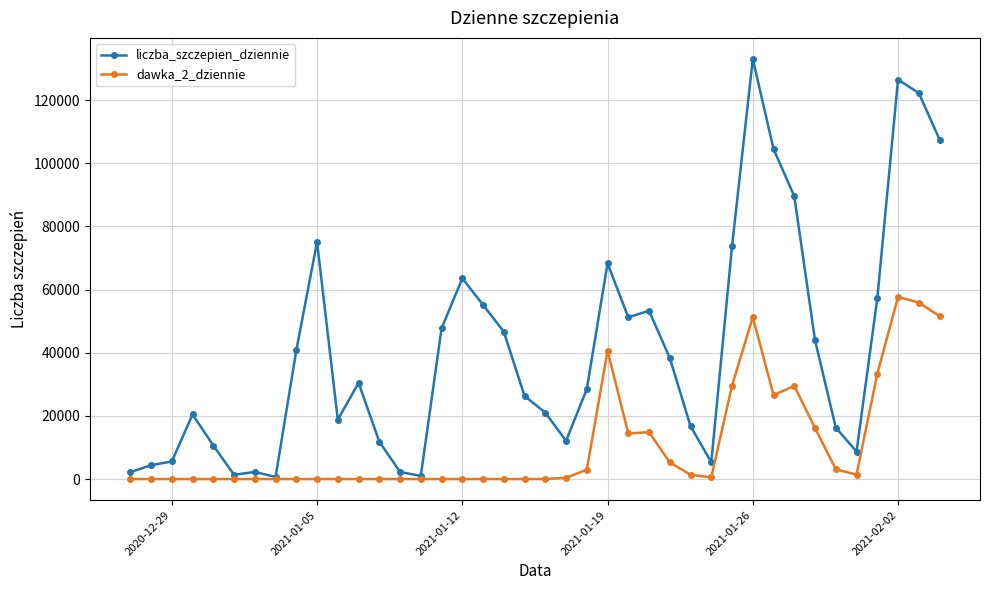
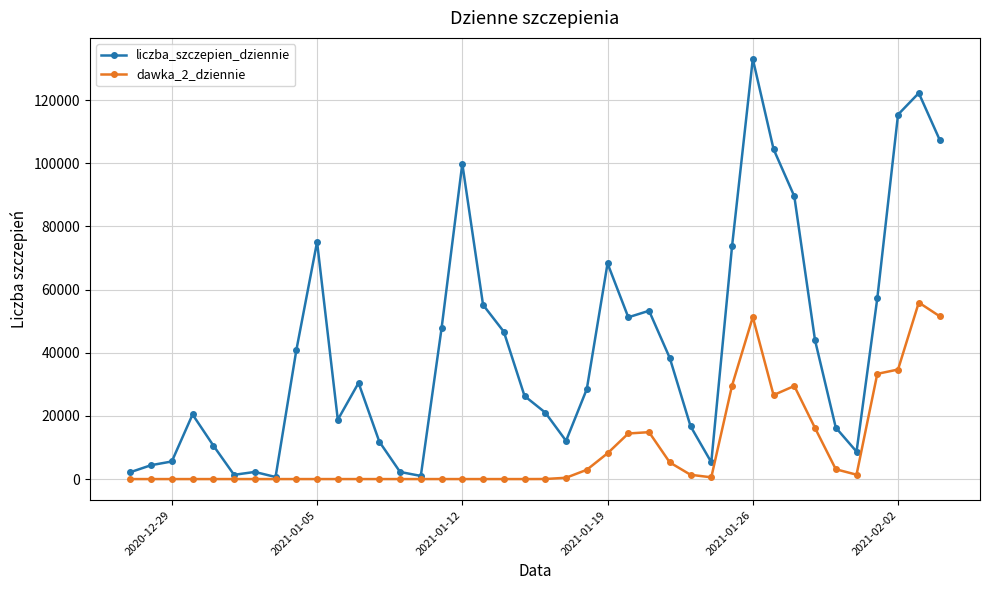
  {
    "liczba_szczepien_dziennie": {
      "2020-12-29": 6000,
      "2021-01-05": 75000,
-     "2021-01-12": 64000,
+     "2021-01-12": 100000,
      "2021-01-19": 68000,
      "2021-01-26": 133000,
-     "2021-02-02": 126000
+     "2021-02-02": 115000
    },
    "dawka_2_dziennie": {
      "2020-12-29": 0,
      "2021-01-05": 0,
      "2021-01-12": 0,
-     "2021-01-19": 41000,
+     "2021-01-19": 8000,
      "2021-01-26": 51000,
-     "2021-02-02": 58000
+     "2021-02-02": 35000
    }
  }
